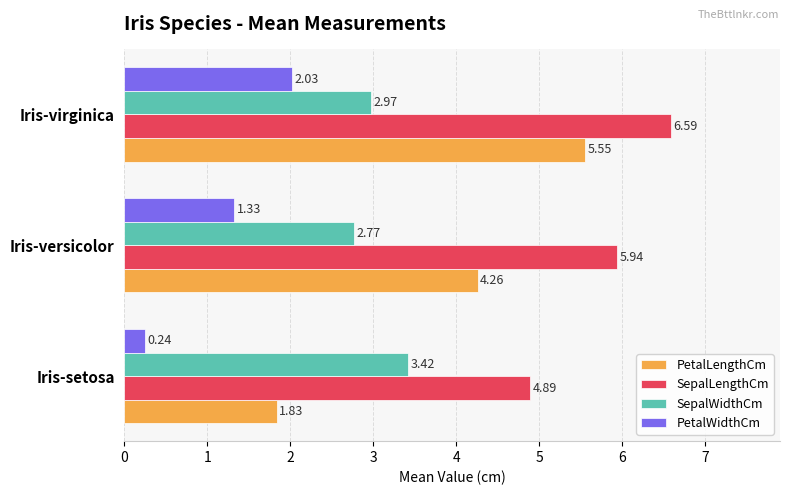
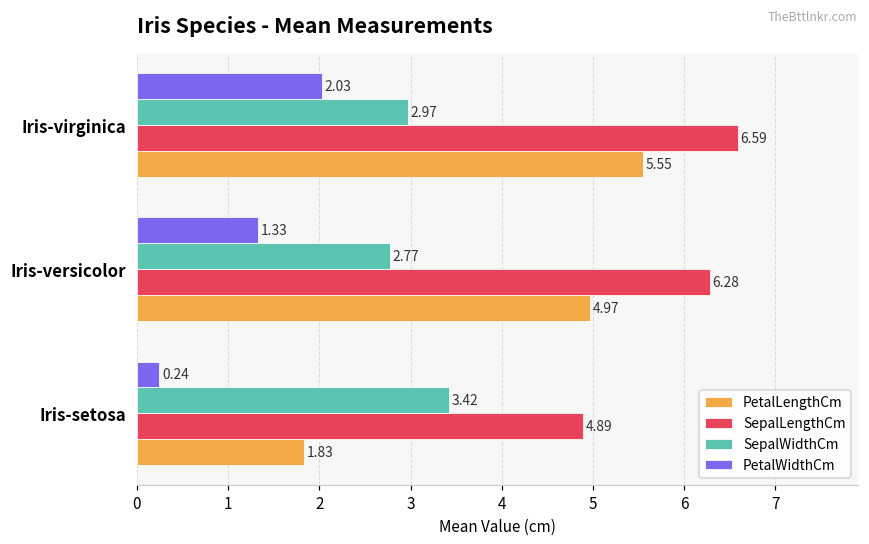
  {
    "PetalLengthCm": {
      "Iris-virginica": 5.55,
-     "Iris-versicolor": 4.26,
+     "Iris-versicolor": 4.97,
      "Iris-setosa": 1.83
    },
    "SepalLengthCm": {
      "Iris-virginica": 6.59,
-     "Iris-versicolor": 5.94,
+     "Iris-versicolor": 6.28,
      "Iris-setosa": 4.89
    },
    "SepalWidthCm": {
      "Iris-virginica": 2.97,
      "Iris-versicolor": 2.77,
      "Iris-setosa": 3.42
    },
    "PetalWidthCm": {
      "Iris-virginica": 2.03,
      "Iris-versicolor": 1.33,
      "Iris-setosa": 0.24
    }
  }
